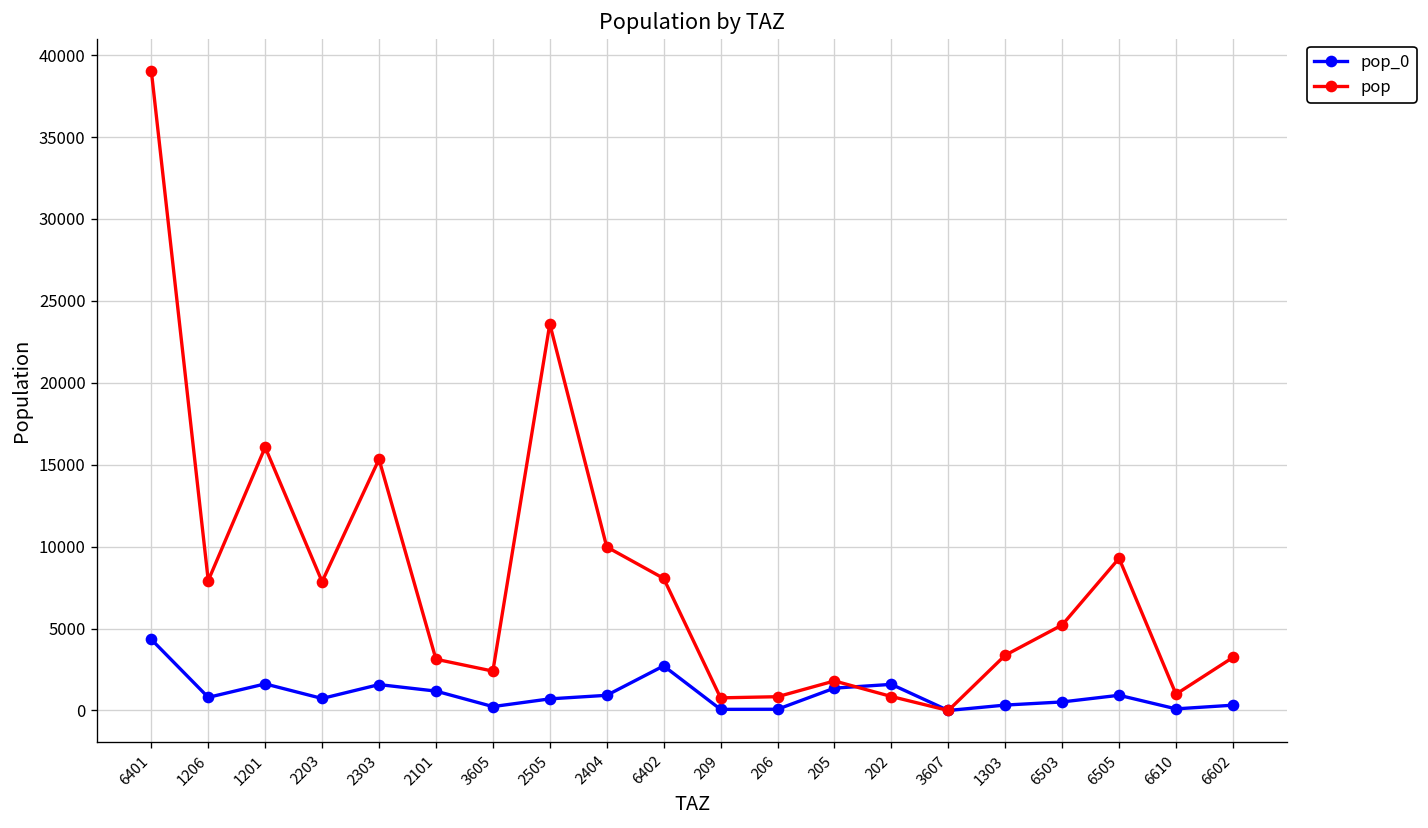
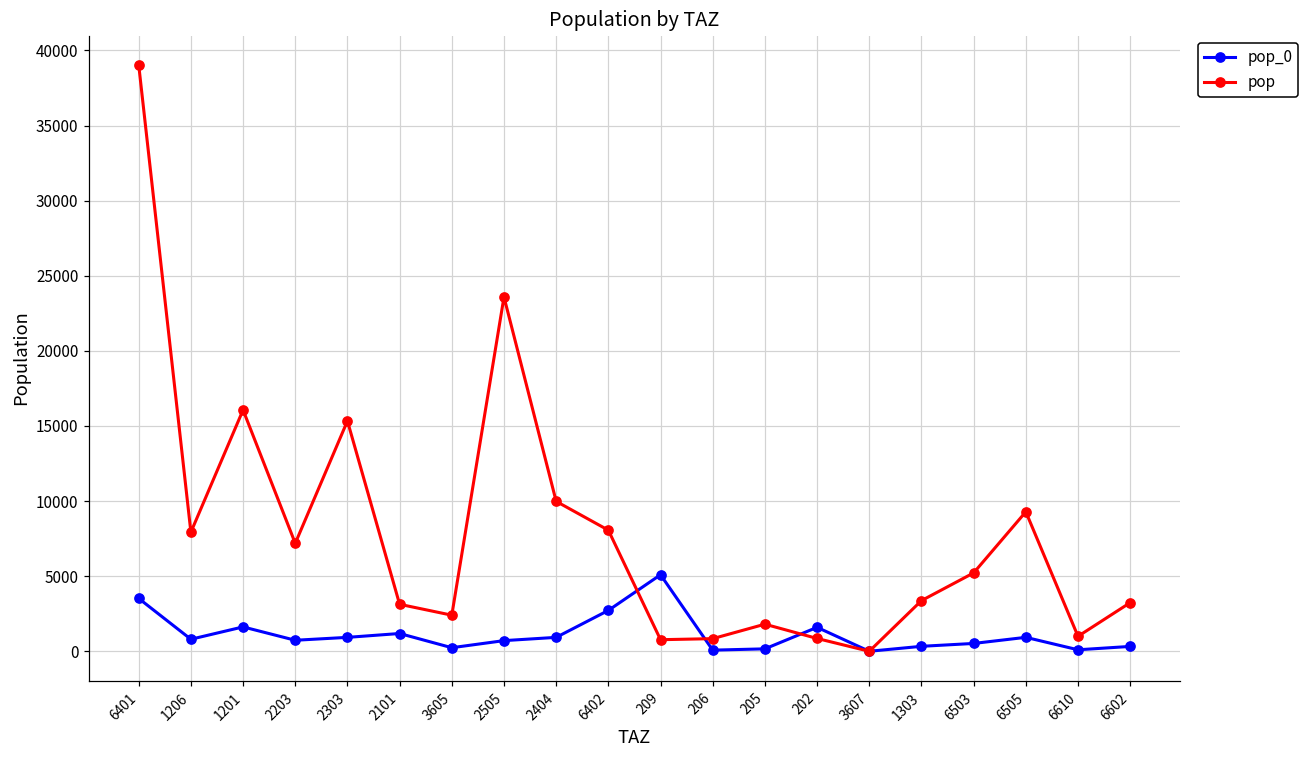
  {
    "pop_0": {
-     "6401": 4300,
+     "6401": 3500,
      "1206": 800,
      "1201": 1600,
      "2203": 700,
-     "2303": 1600,
+     "2303": 900,
      "2101": 1200,
      "3605": 200,
      "2505": 700,
      "2404": 900,
      "6402": 2700,
-     "209": 100,
+     "209": 5100,
      "206": 100,
-     "205": 1400,
+     "205": 200,
      "202": 1600,
      "1303": 300,
      "6503": 500,
      "6505": 900,
      "6610": 100,
      "6602": 300
    },
    "pop": {
      "6401": 39000,
      "1206": 7900,
      "1201": 16100,
-     "2203": 7900,
+     "2203": 7200,
      "2303": 15300,
      "2101": 3100,
      "3605": 2400,
      "2505": 23600,
      "2404": 10000,
      "6402": 8100,
      "209": 800,
      "206": 800,
      "205": 1800,
      "202": 900,
      "1303": 3400,
      "6503": 5200,
      "6505": 9300,
      "6610": 1000,
      "6602": 3200
    }
  }
